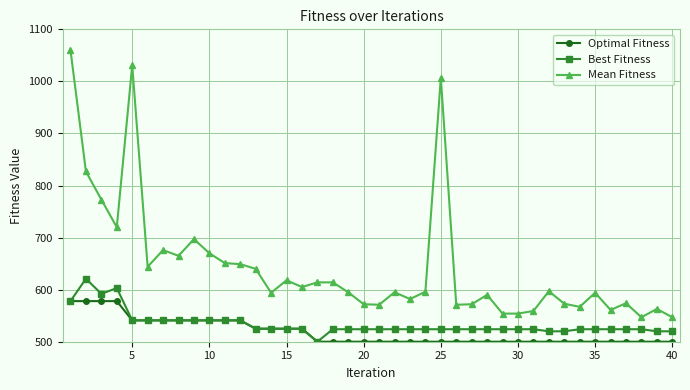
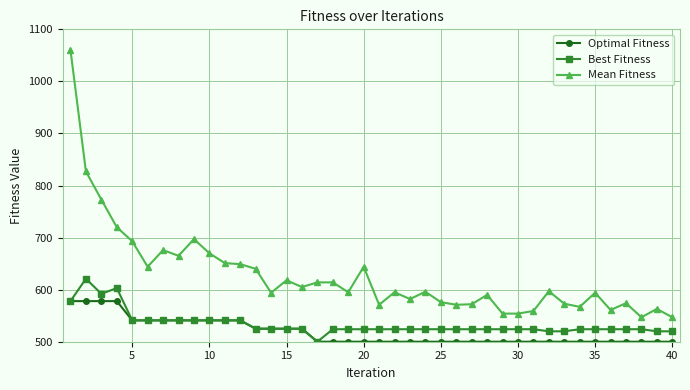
  {
    "Mean Fitness": {
-     "5": 1030,
+     "5": 690,
      "10": 670,
      "15": 620,
-     "20": 570,
-     "25": 1010,
+     "20": 640,
+     "25": 580,
      "30": 550,
      "35": 590,
      "40": 550
    }
  }
